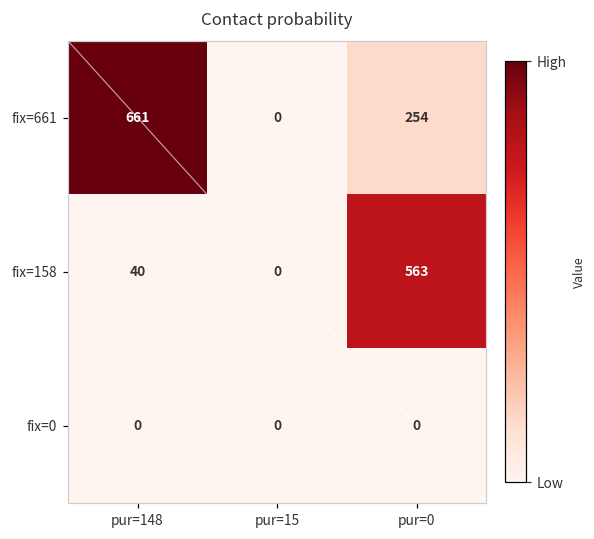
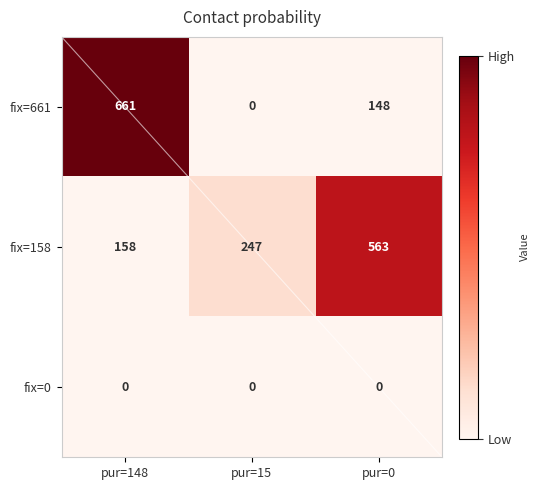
  {
    "fix=661": {
      "pur=148": 661,
      "pur=15": 0,
-     "pur=0": 254
+     "pur=0": 148
    },
    "fix=158": {
-     "pur=148": 40,
-     "pur=15": 0,
+     "pur=148": 158,
+     "pur=15": 247,
      "pur=0": 563
    },
    "fix=0": {
      "pur=148": 0,
      "pur=15": 0,
      "pur=0": 0
    }
  }
